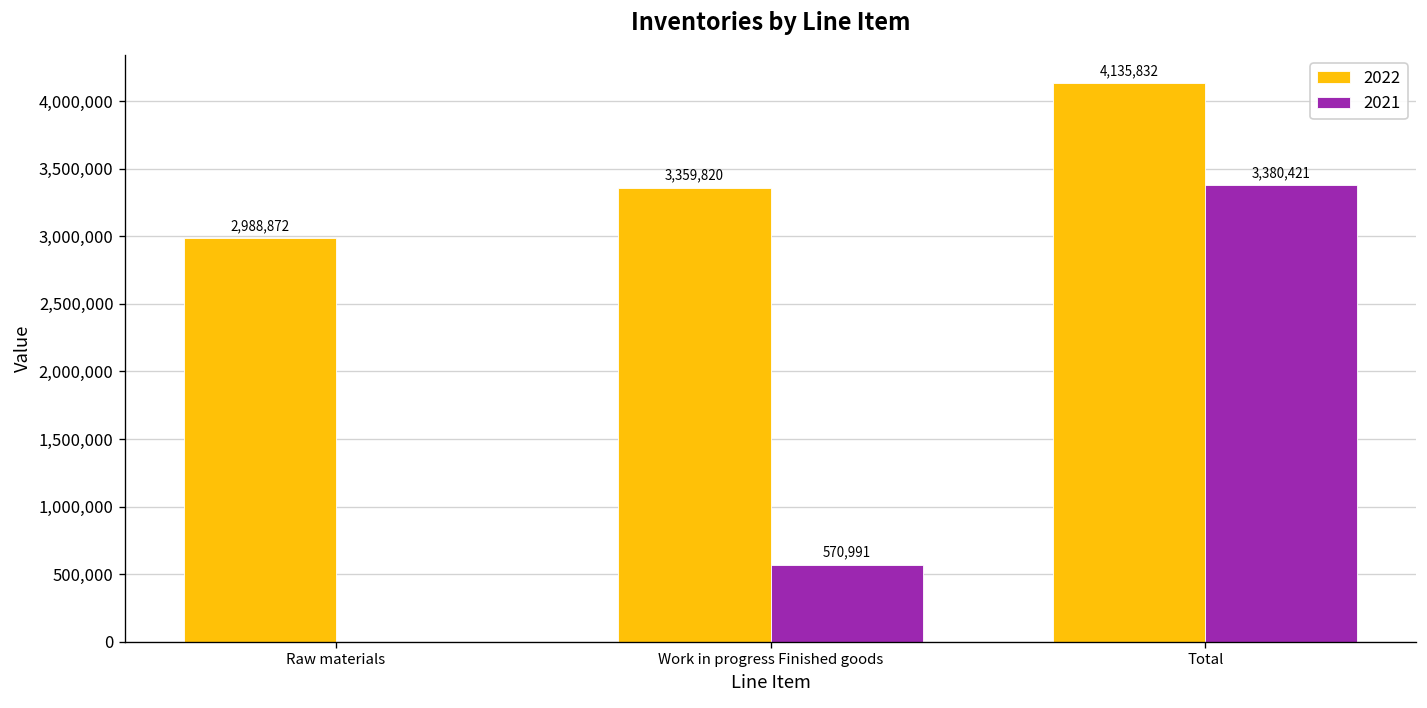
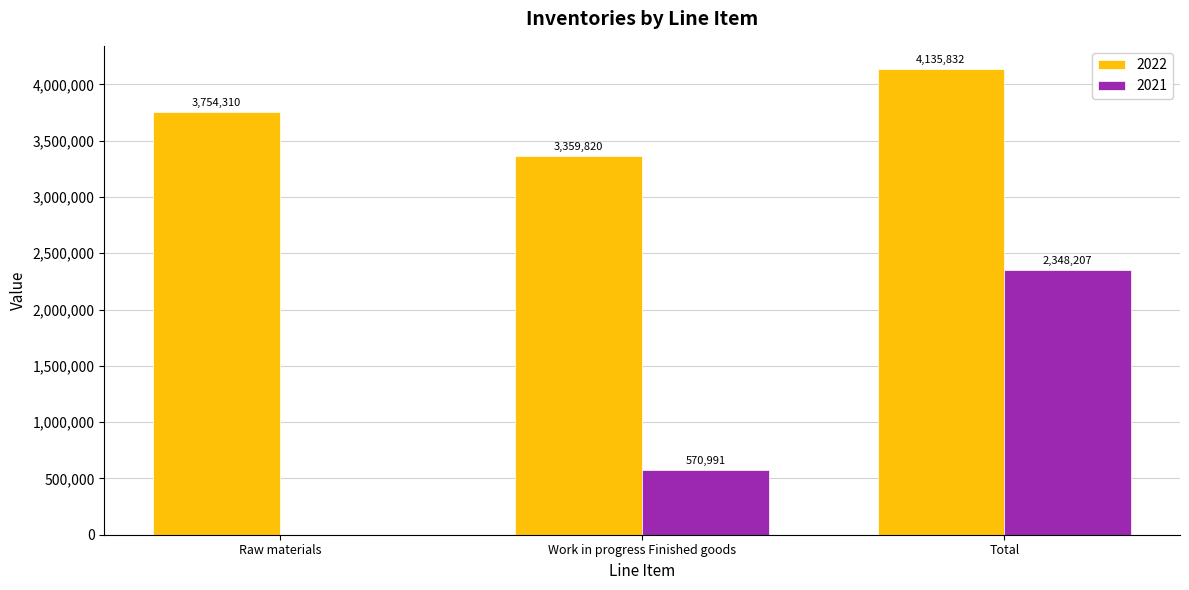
  {
    "2022": {
-     "Raw materials": "2,988,872",
+     "Raw materials": "3,754,310",
      "Work in progress Finished goods": "3,359,820",
      "Total": "4,135,832"
    },
    "2021": {
      "Work in progress Finished goods": "570,991",
-     "Total": "3,380,421"
+     "Total": "2,348,207"
    }
  }
